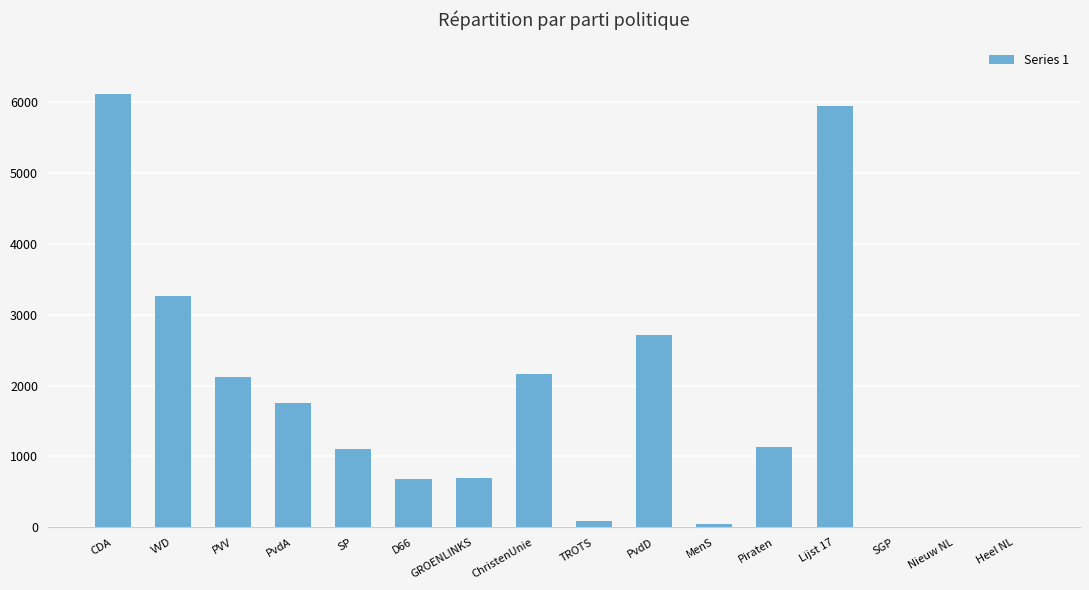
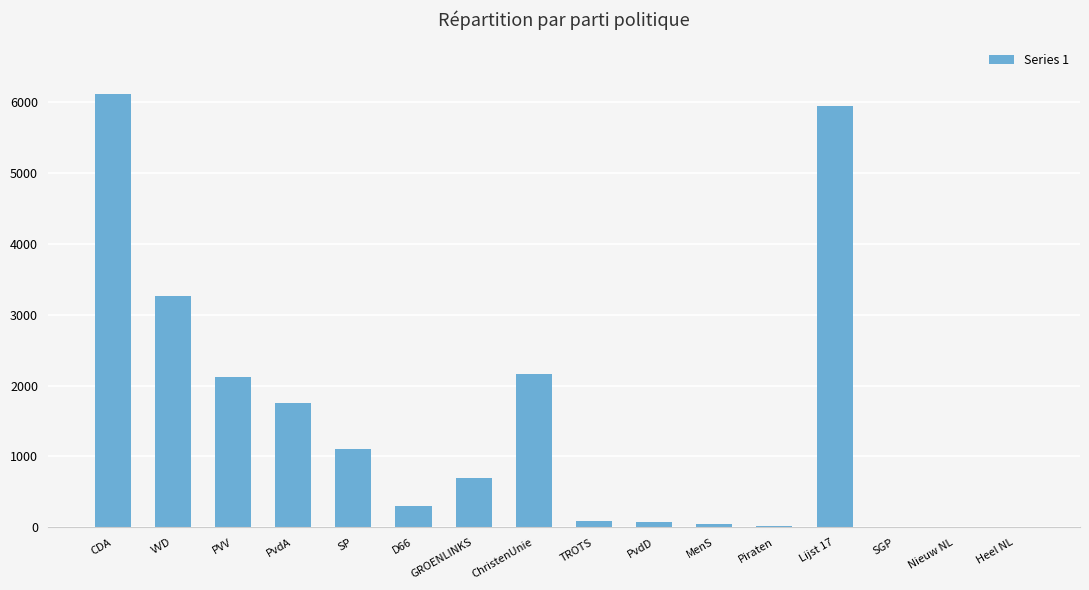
  {
    "CDA": 6100,
    "VVD": 3300,
    "PVV": 2100,
    "PvdA": 1700,
    "SP": 1100,
-   "D66": 700,
+   "D66": 300,
    "GROENLINKS": 700,
    "ChristenUnie": 2200,
    "TROTS": 100,
-   "PvdD": 2700,
+   "PvdD": 100,
    "MenS": 0,
-   "Piraten": 1100,
+   "Piraten": 0,
    "Lijst 17": 5900
  }
